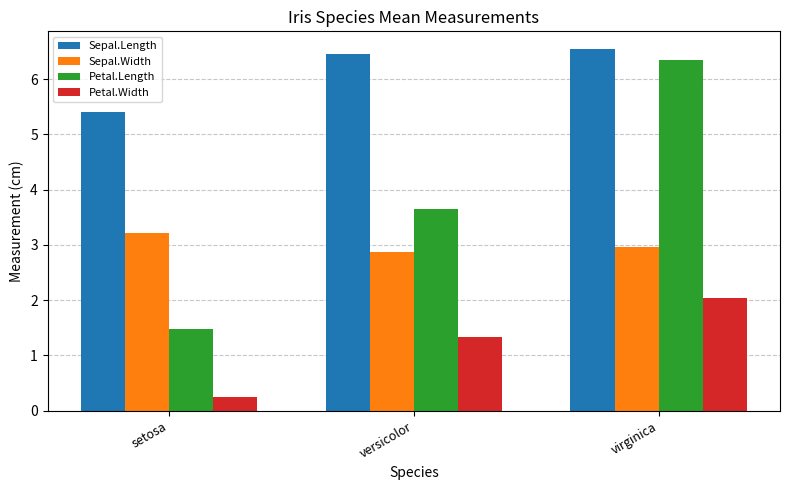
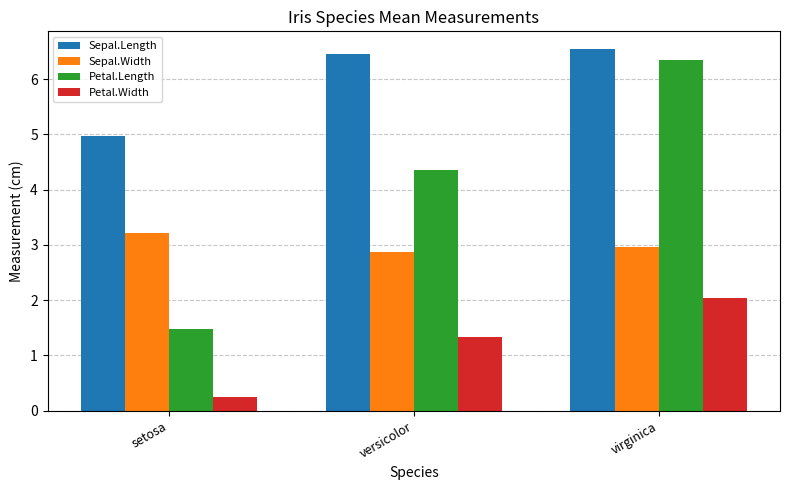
  {
    "Sepal.Length": {
-     "setosa": 5.4,
+     "setosa": 5.0,
      "versicolor": 6.5,
      "virginica": 6.5
    },
    "Sepal.Width": {
      "setosa": 3.2,
      "versicolor": 2.9,
      "virginica": 3.0
    },
    "Petal.Length": {
      "setosa": 1.5,
-     "versicolor": 3.7,
+     "versicolor": 4.4,
      "virginica": 6.3
    },
    "Petal.Width": {
      "setosa": 0.2,
      "versicolor": 1.3,
      "virginica": 2.0
    }
  }
